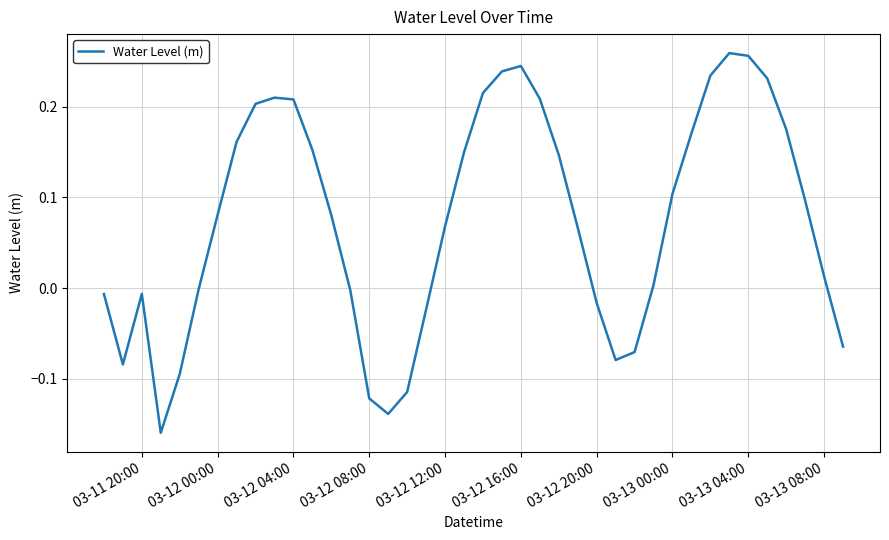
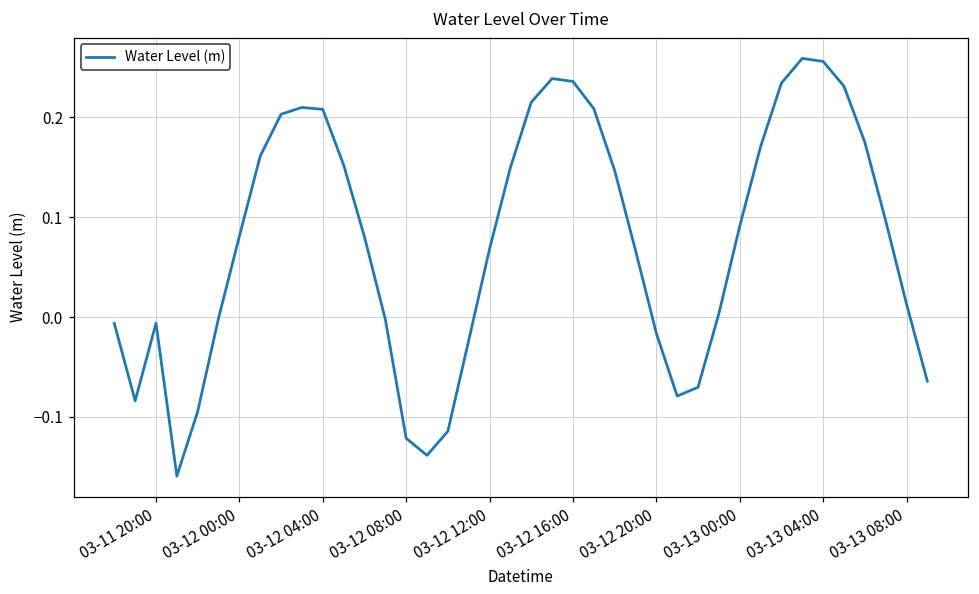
  {
    "03-11 20:00": -0.01,
    "03-12 00:00": 0.08,
    "03-12 04:00": 0.21,
    "03-12 08:00": -0.12,
    "03-12 12:00": 0.07,
-   "03-12 16:00": 0.245,
+   "03-12 16:00": 0.236,
    "03-12 20:00": -0.02,
-   "03-13 00:00": 0.10,
+   "03-13 00:00": 0.09,
    "03-13 04:00": 0.26,
    "03-13 08:00": 0.01
  }
